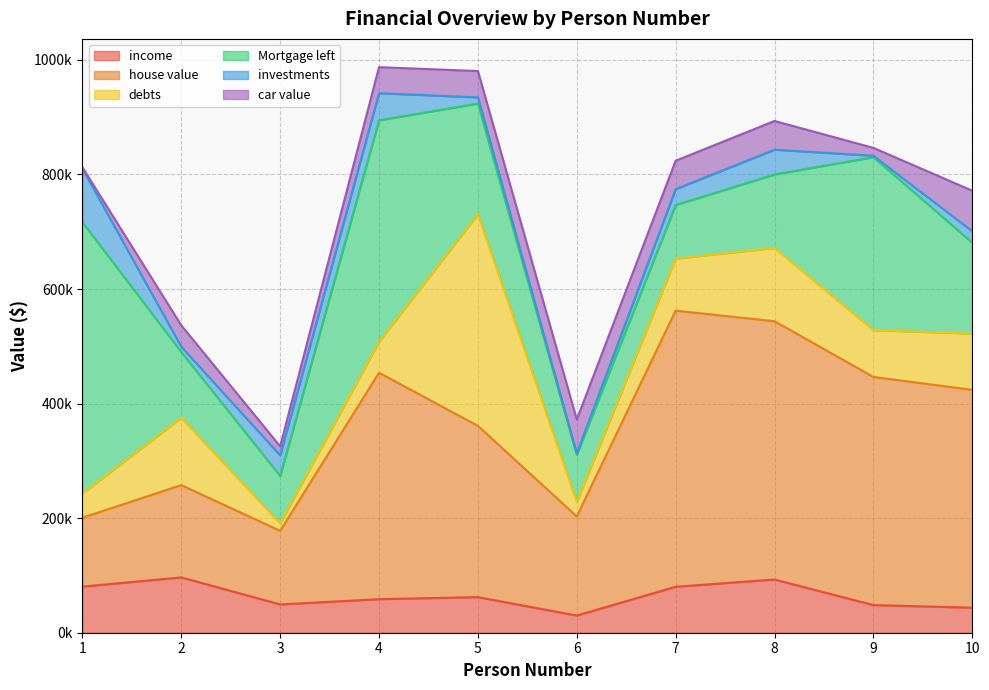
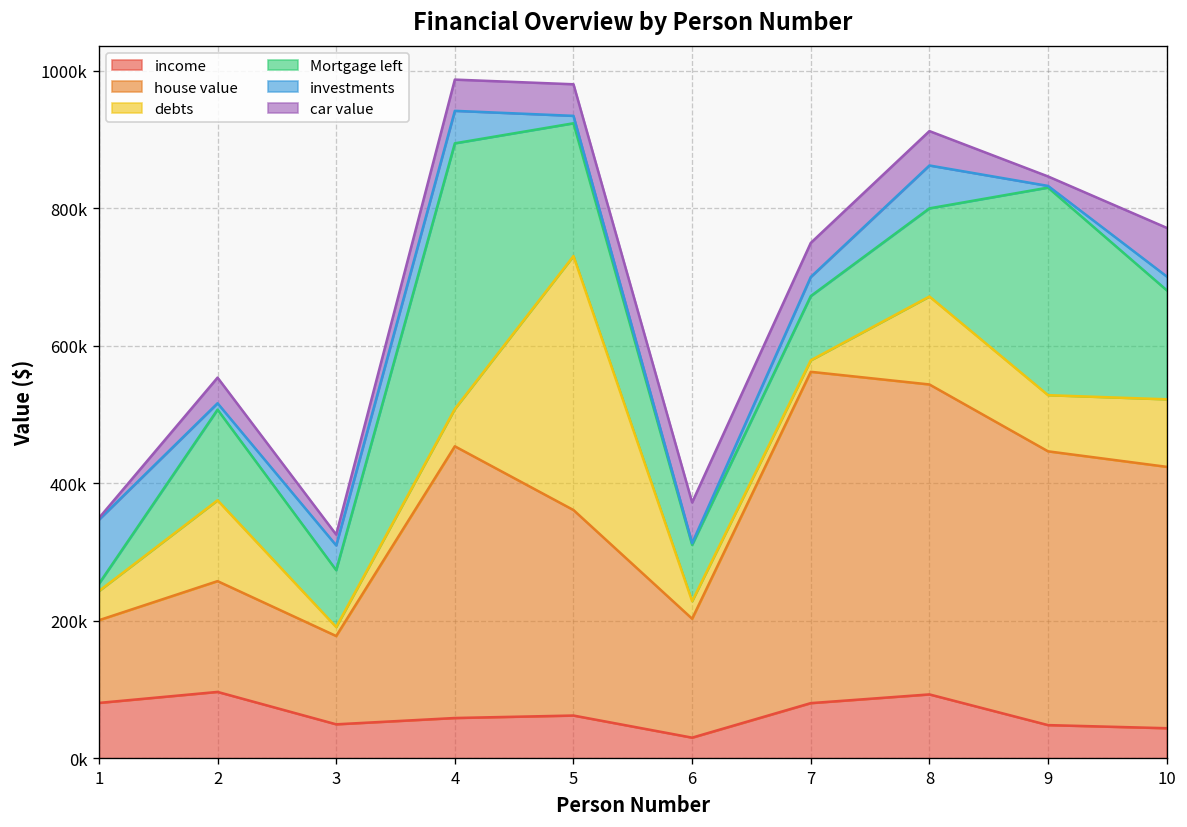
  {
    "debts": {
      "1": 40000,
      "2": 120000,
      "3": 10000,
      "4": 50000,
      "5": 370000,
      "6": 30000,
-     "7": 90000,
+     "7": 20000,
      "8": 130000,
      "9": 80000,
      "10": 100000
    },
    "Mortgage left": {
-     "1": 470000,
-     "2": 110000,
+     "1": 10000,
+     "2": 130000,
      "3": 80000,
      "4": 390000,
      "5": 190000,
      "7": 90000,
      "8": 130000,
      "10": 160000
    },
    "investments": {
      "2": 10000,
      "3": 40000,
      "4": 50000,
      "5": 10000,
      "7": 30000,
-     "8": 40000,
+     "8": 60000,
      "10": 20000
    },
    "car value": {
      "2": 40000,
      "3": 20000,
      "4": 50000,
      "5": 50000,
      "6": 60000,
      "7": 50000,
      "8": 50000,
      "9": 10000,
      "10": 70000
    }
  }
